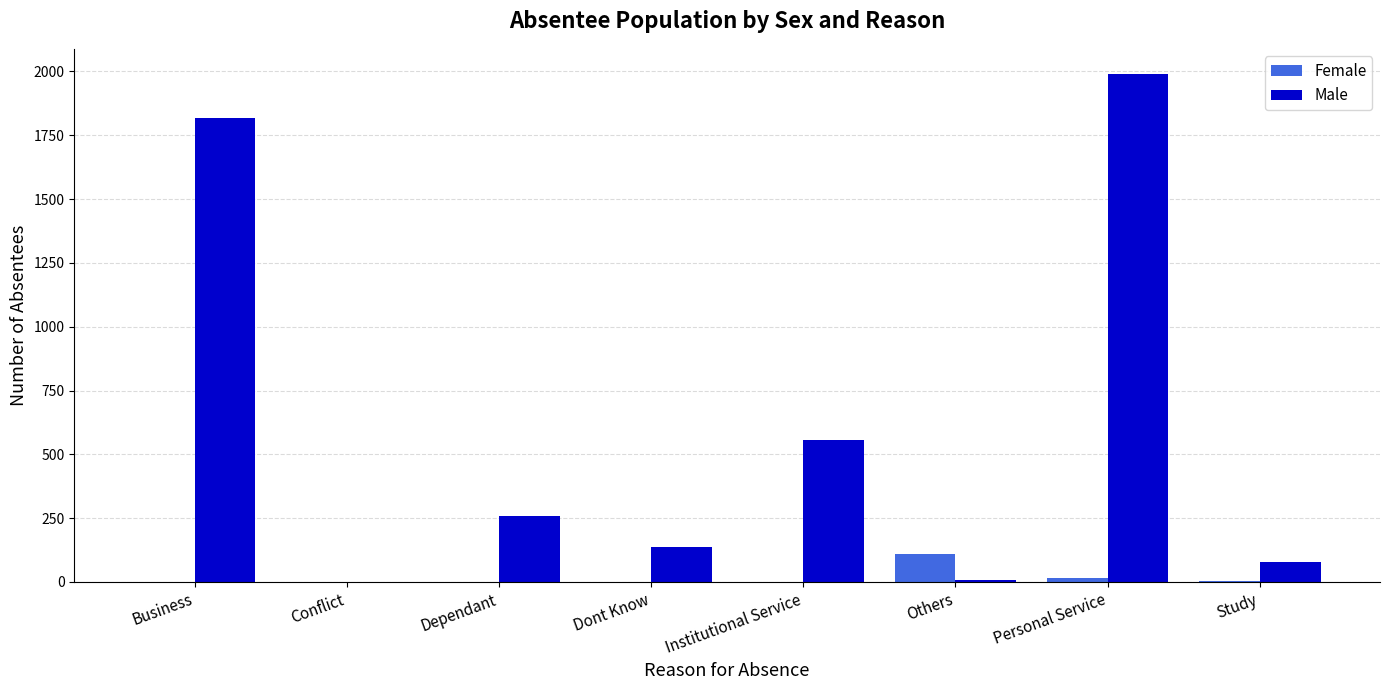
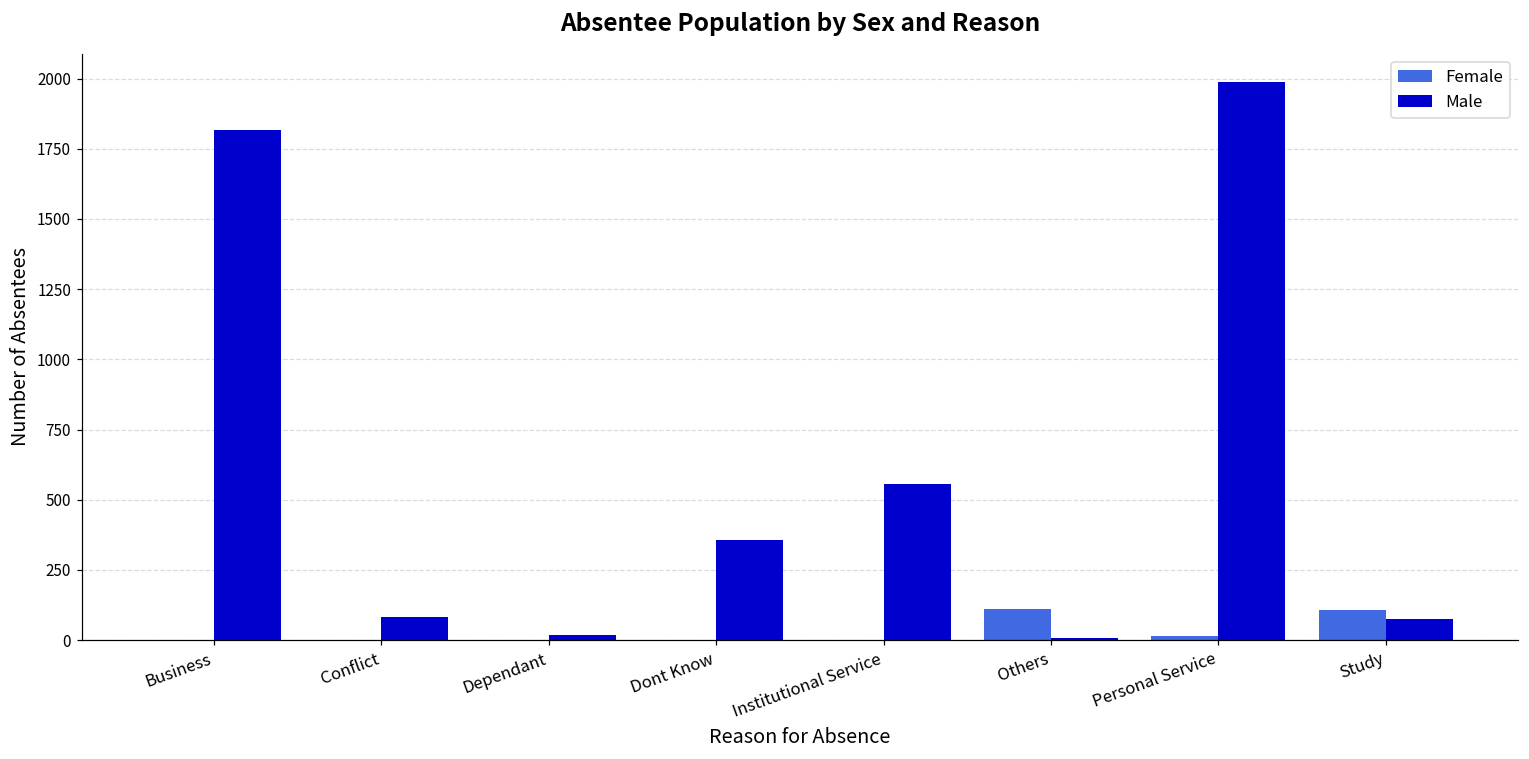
  {
    "Female": {
      "Business": 0,
      "Conflict": 0,
      "Dependant": 0,
      "Dont Know": 0,
      "Institutional Service": 0,
      "Others": 110,
      "Personal Service": 10,
-     "Study": 10
+     "Study": 110
    },
    "Male": {
      "Business": 1820,
-     "Conflict": 0,
-     "Dependant": 260,
-     "Dont Know": 140,
+     "Conflict": 80,
+     "Dependant": 20,
+     "Dont Know": 360,
      "Institutional Service": 560,
      "Personal Service": 1990,
      "Study": 80
    }
  }
